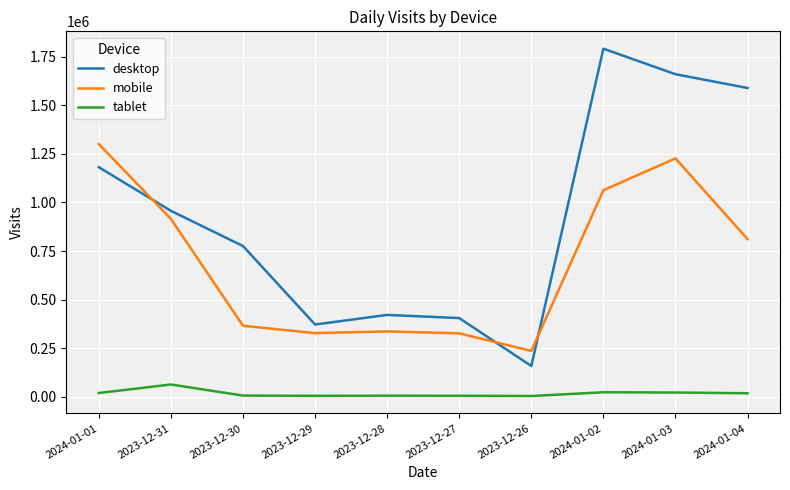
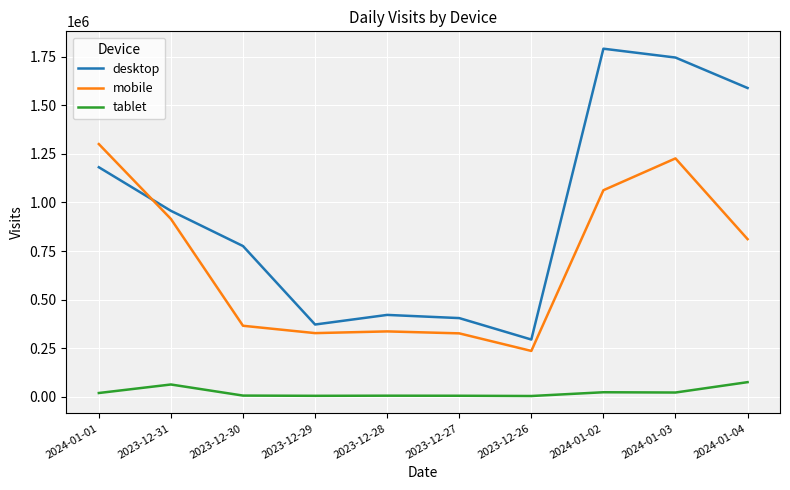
  {
    "desktop": {
      "2024-01-01": 1180000,
      "2023-12-31": 960000,
      "2023-12-30": 780000,
      "2023-12-29": 370000,
      "2023-12-28": 420000,
      "2023-12-27": 410000,
-     "2023-12-26": 160000,
+     "2023-12-26": 300000,
      "2024-01-02": 1790000,
-     "2024-01-03": 1660000,
+     "2024-01-03": 1750000,
      "2024-01-04": 1590000
    },
    "mobile": {
      "2024-01-01": 1300000,
      "2023-12-31": 920000,
      "2023-12-30": 370000,
      "2023-12-29": 330000,
      "2023-12-28": 340000,
      "2023-12-27": 330000,
      "2023-12-26": 240000,
      "2024-01-02": 1060000,
      "2024-01-03": 1230000,
      "2024-01-04": 810000
    },
    "tablet": {
      "2024-01-01": 20000,
      "2023-12-31": 60000,
      "2023-12-30": 10000,
      "2023-12-29": 10000,
      "2023-12-28": 10000,
      "2023-12-27": 10000,
      "2023-12-26": 10000,
      "2024-01-02": 20000,
      "2024-01-03": 20000,
-     "2024-01-04": 20000
+     "2024-01-04": 80000
    }
  }
